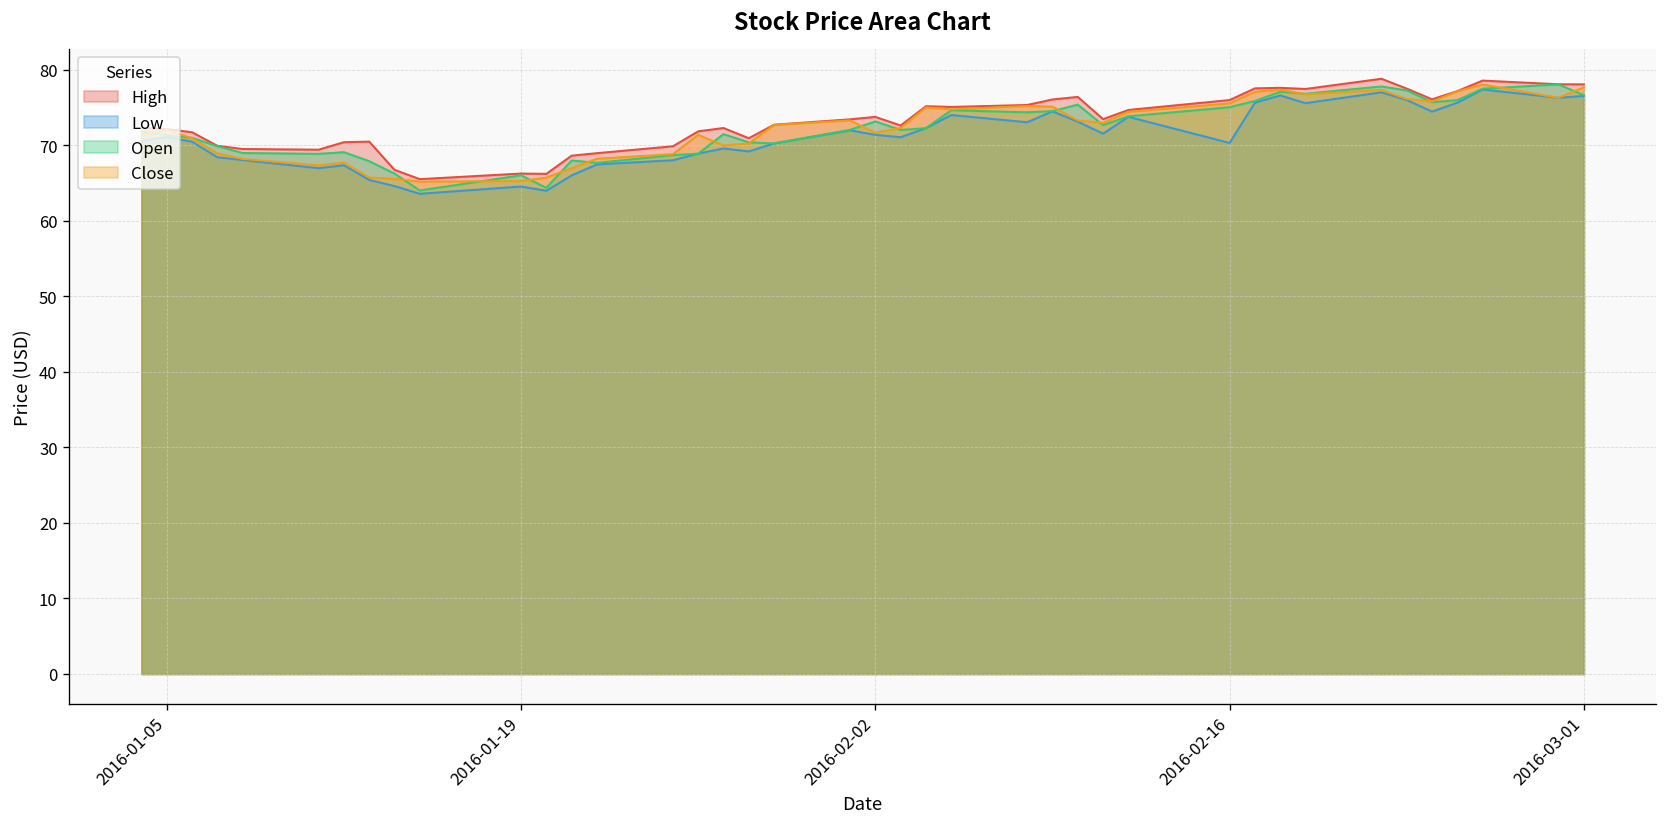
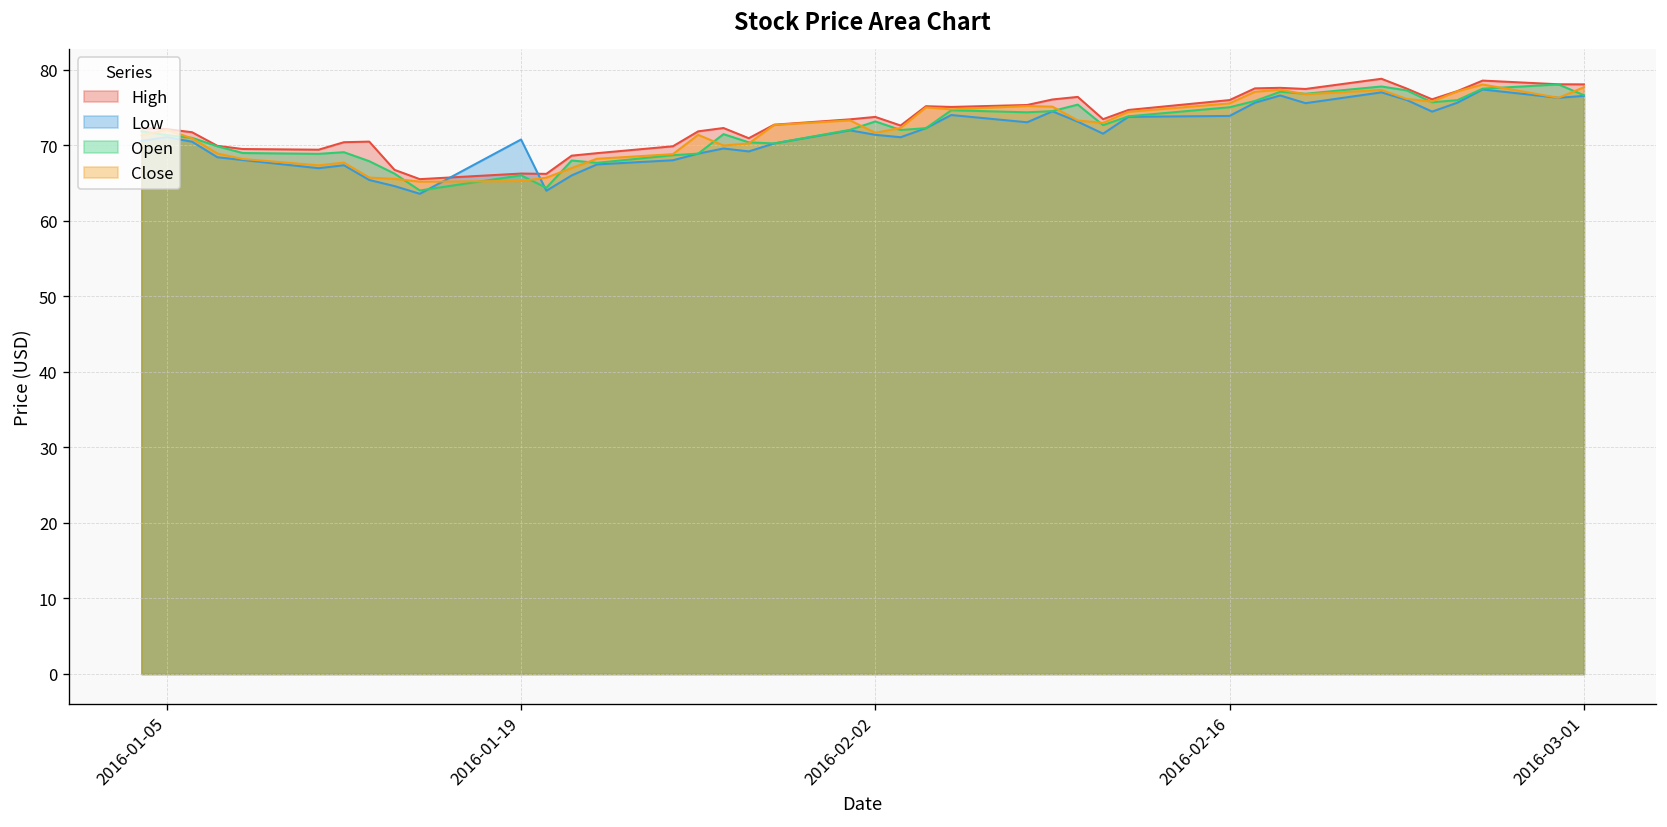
  {
    "Low": {
-     "2016-01-19": 65,
-     "2016-02-16": 70
+     "2016-01-19": 71,
+     "2016-02-16": 74
    },
    "Open": {
      "2016-02-02": 73,
      "2016-02-16": 75
    }
  }
